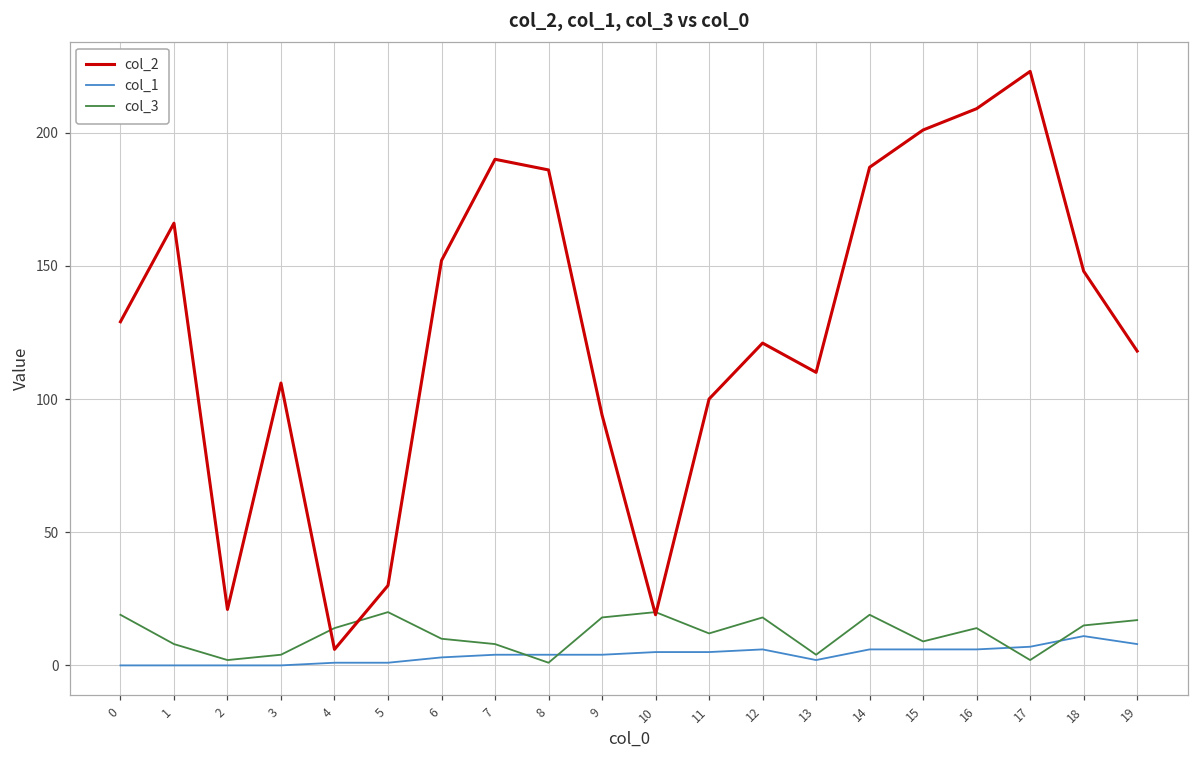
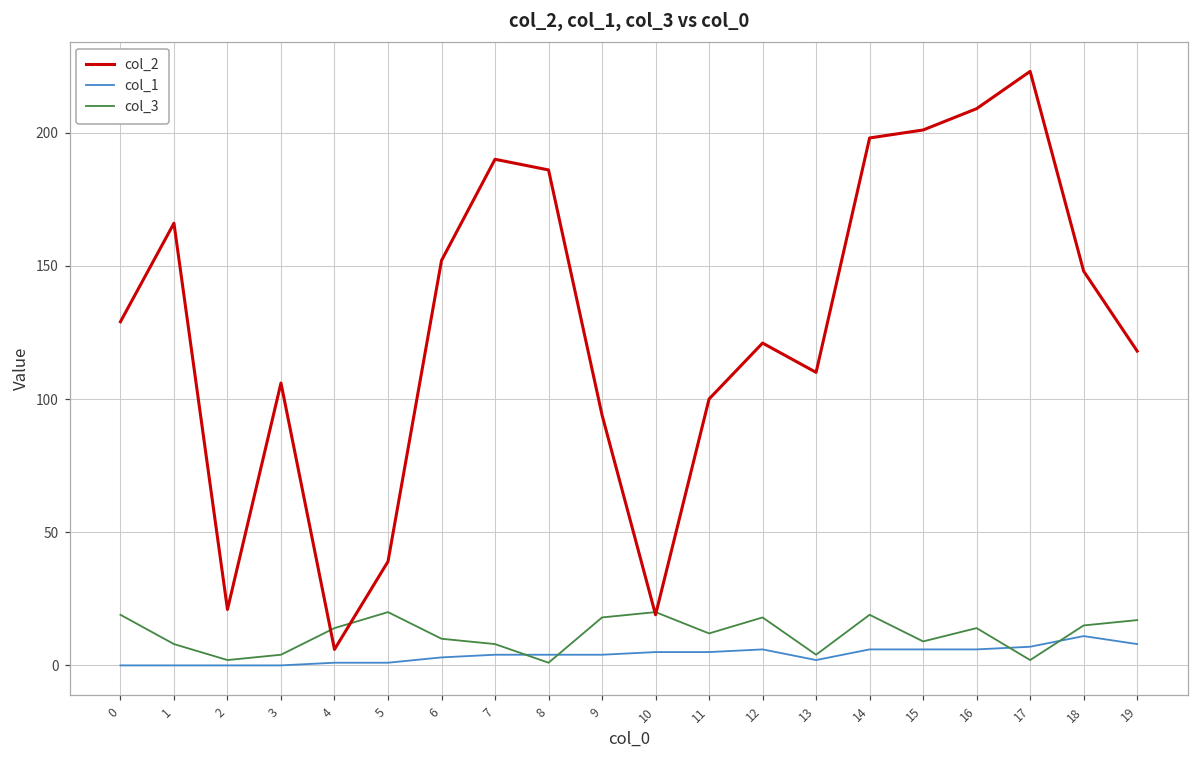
  {
    "col_2": {
      "0": 129,
      "1": 166,
      "2": 21,
      "3": 106,
      "4": 6,
-     "5": 30,
+     "5": 39,
      "6": 152,
      "7": 190,
      "8": 186,
      "9": 94,
      "11": 100,
      "12": 121,
      "13": 110,
-     "14": 187,
+     "14": 198,
      "15": 201,
      "16": 209,
      "17": 223,
      "18": 148,
      "19": 118
    },
    "col_1": {
      "0": 0,
      "1": 0,
      "2": 0,
      "3": 0,
      "4": 1,
      "5": 1,
      "6": 3,
      "7": 4,
      "8": 4,
      "9": 4,
      "10": 5,
      "11": 5,
      "12": 6,
      "13": 2,
      "14": 6,
      "15": 6,
      "16": 6,
      "17": 7,
      "18": 11,
      "19": 8
    },
    "col_3": {
      "0": 19,
      "1": 8,
      "2": 2,
      "3": 4,
      "4": 14,
      "5": 20,
      "6": 10,
      "7": 8,
      "8": 1,
      "9": 18,
      "11": 12,
      "12": 18,
      "13": 4,
      "14": 19,
      "15": 9,
      "16": 14,
      "17": 2,
      "18": 15,
      "19": 17
    }
  }
